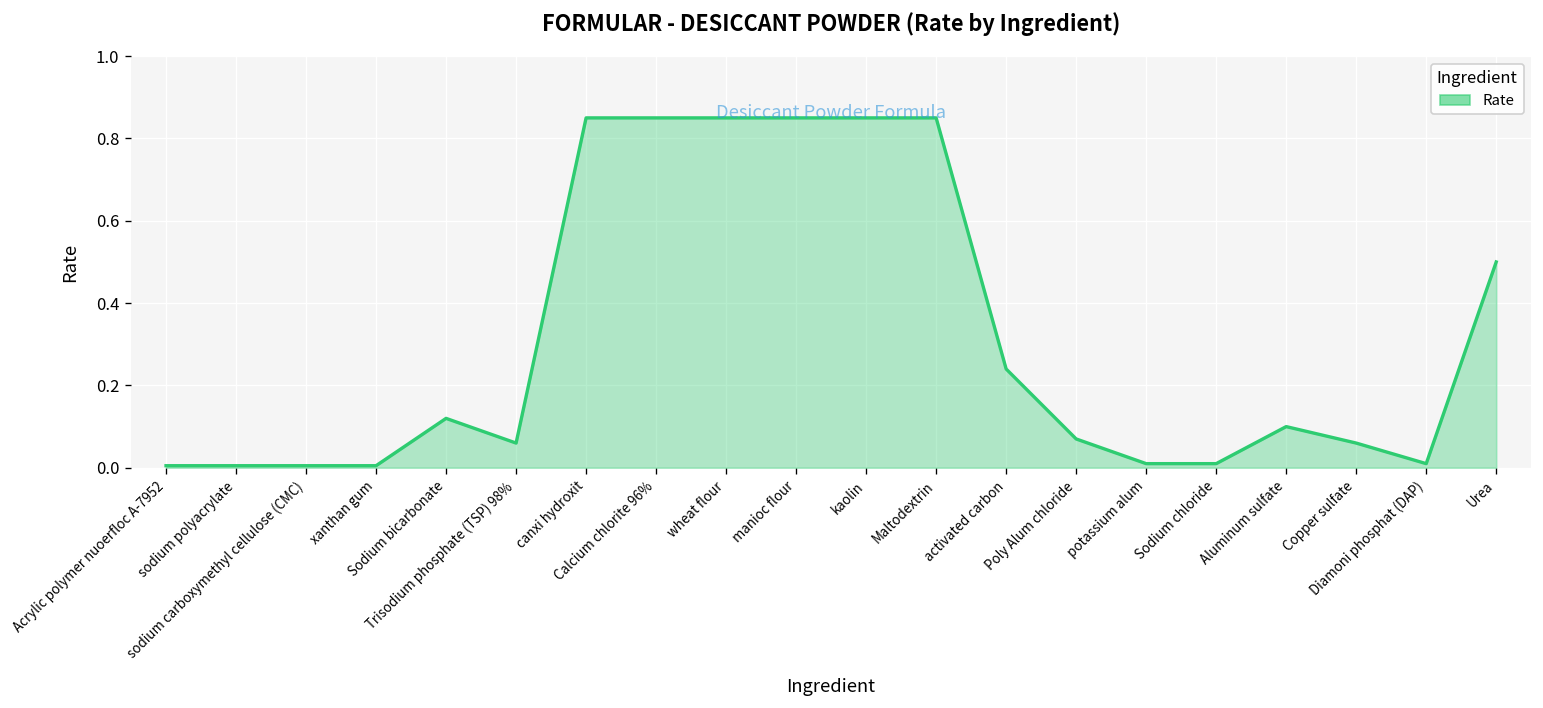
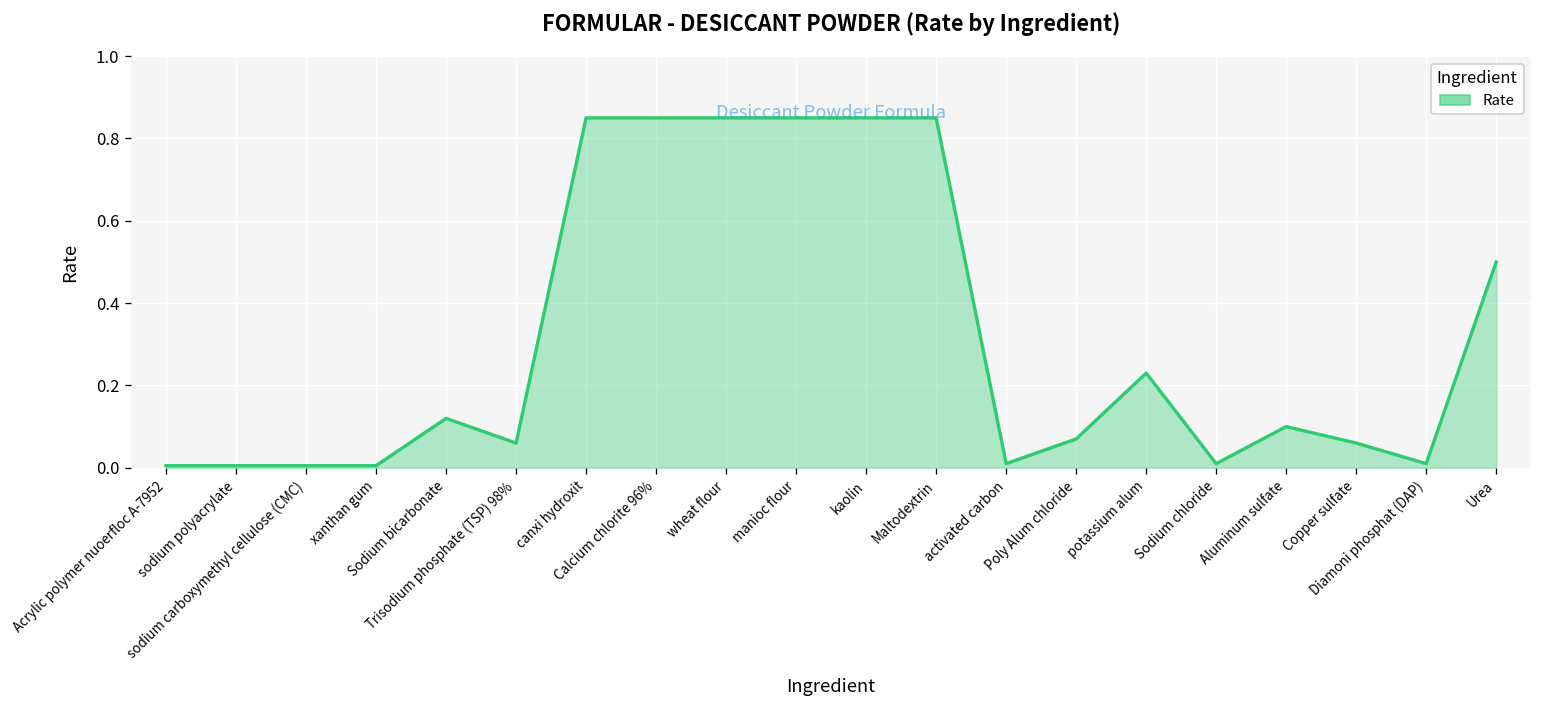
  {
    "Acrylic polymer nuoerfloc A-7952": 0.01,
    "sodium polyacrylate": 0.01,
    "sodium carboxymethyl cellulose (CMC)": 0.01,
    "xanthan gum": 0.01,
    "Sodium bicarbonate": 0.12,
    "Trisodium phosphate (TSP) 98%": 0.06,
    "canxi hydroxit": 0.85,
    "Calcium chlorite 96%": 0.85,
    "wheat flour": 0.85,
    "manioc flour": 0.85,
    "kaolin": 0.85,
    "Maltodextrin": 0.85,
-   "activated carbon": 0.24,
+   "activated carbon": 0.01,
    "Poly Alum chloride": 0.07,
-   "potassium alum": 0.01,
+   "potassium alum": 0.23,
    "Sodium chloride": 0.01,
    "Aluminum sulfate": 0.10,
    "Copper sulfate": 0.06,
    "Diamoni phosphat (DAP)": 0.01,
    "Urea": 0.50
  }
